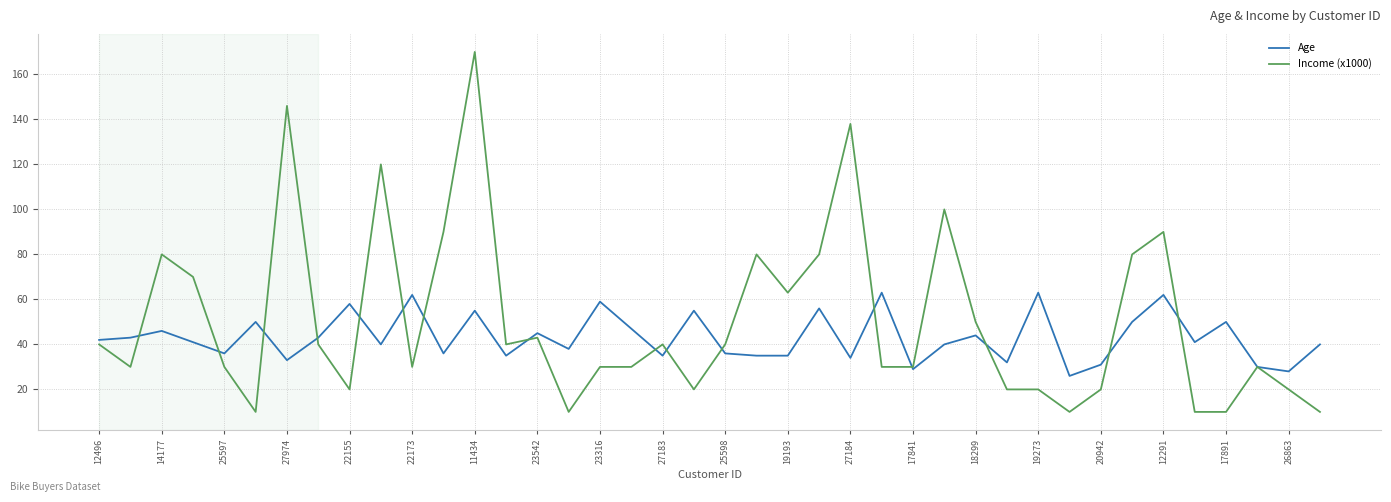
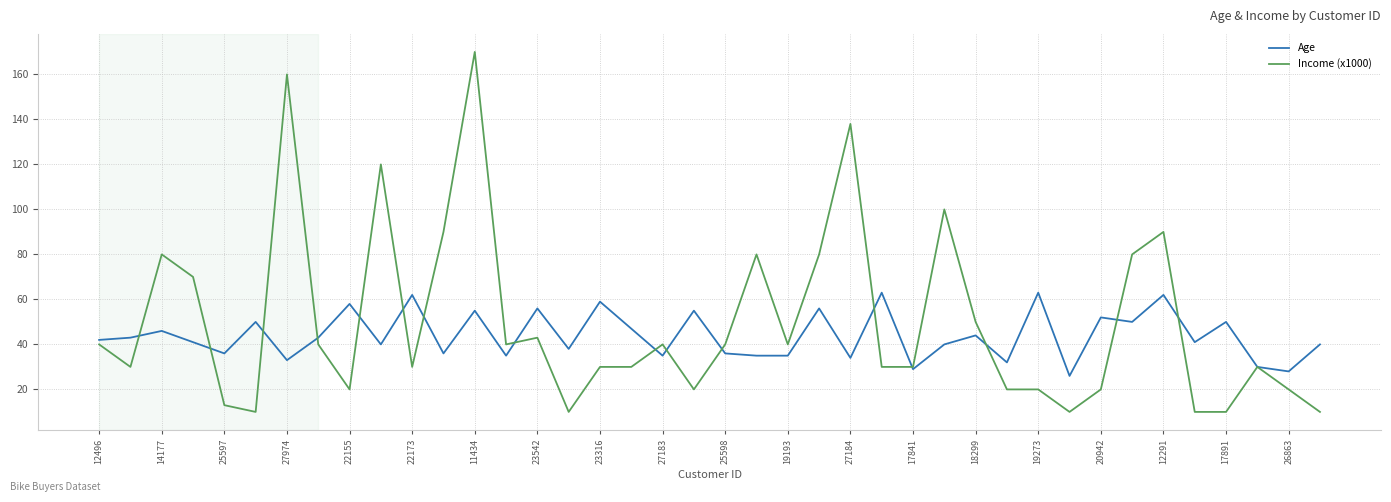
  {
    "Age": {
      "12496": 42,
      "14177": 46,
      "25597": 36,
      "27974": 33,
      "22155": 58,
      "22173": 62,
      "11434": 55,
-     "23542": 45,
+     "23542": 56,
      "23316": 59,
      "27183": 35,
      "25598": 36,
      "19193": 35,
      "27184": 34,
      "18299": 44,
      "19273": 63,
-     "20942": 31,
+     "20942": 52,
      "12291": 62,
      "17891": 50,
      "26863": 28
    },
    "Income (x1000)": {
      "12496": 40,
      "14177": 80,
-     "25597": 30,
-     "27974": 146,
+     "25597": 13,
+     "27974": 160,
      "22155": 20,
      "22173": 30,
      "11434": 170,
      "23542": 43,
      "23316": 30,
      "27183": 40,
      "25598": 40,
-     "19193": 63,
+     "19193": 40,
      "27184": 138,
      "18299": 50,
      "19273": 20,
      "20942": 20,
      "12291": 90,
      "17891": 10,
      "26863": 20
    }
  }
